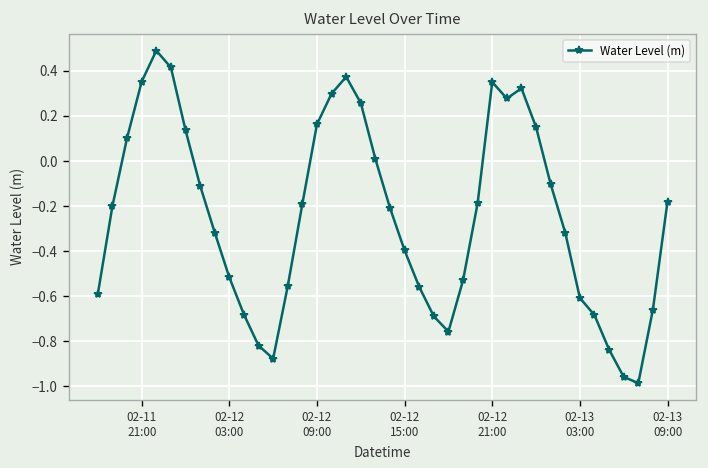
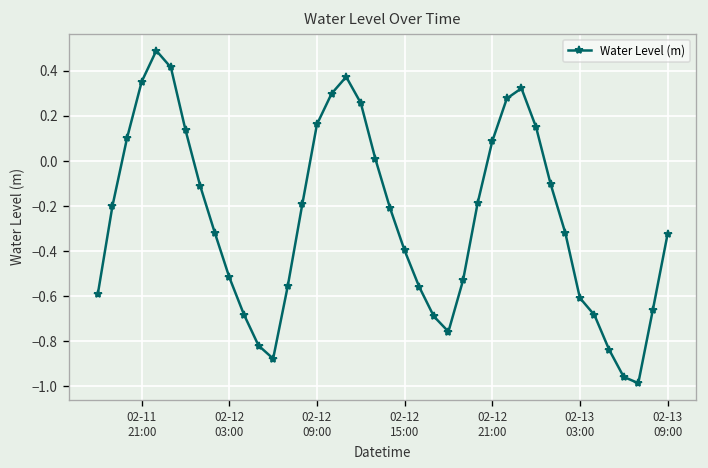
  {
    "02-11 21:00": 0.35,
    "02-12 03:00": -0.52,
    "02-12 09:00": 0.16,
    "02-12 15:00": -0.40,
-   "02-12 21:00": 0.35,
+   "02-12 21:00": 0.09,
    "02-13 03:00": -0.61,
-   "02-13 09:00": -0.18
+   "02-13 09:00": -0.33
  }
